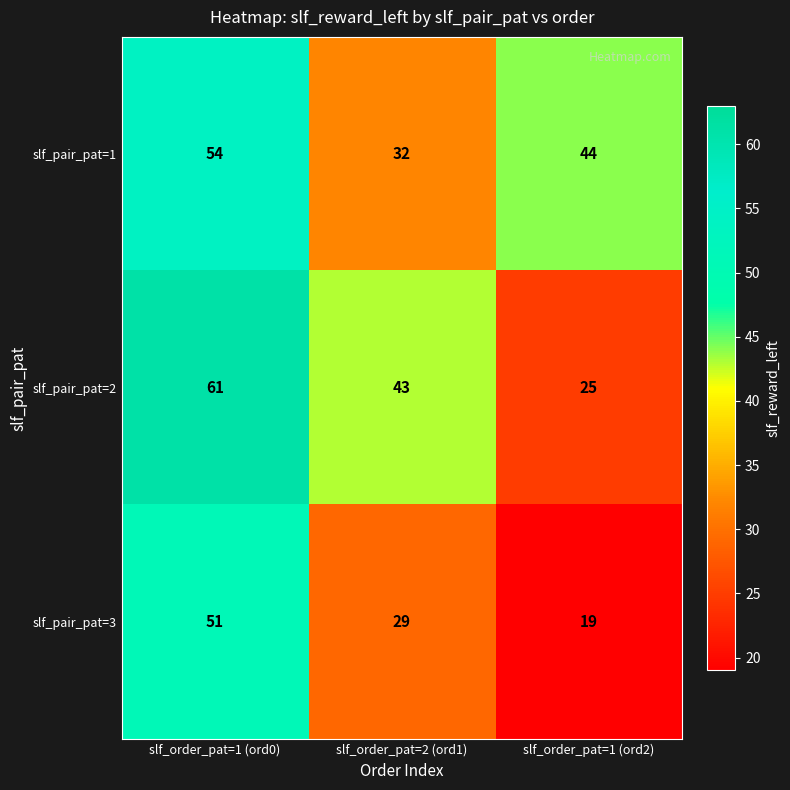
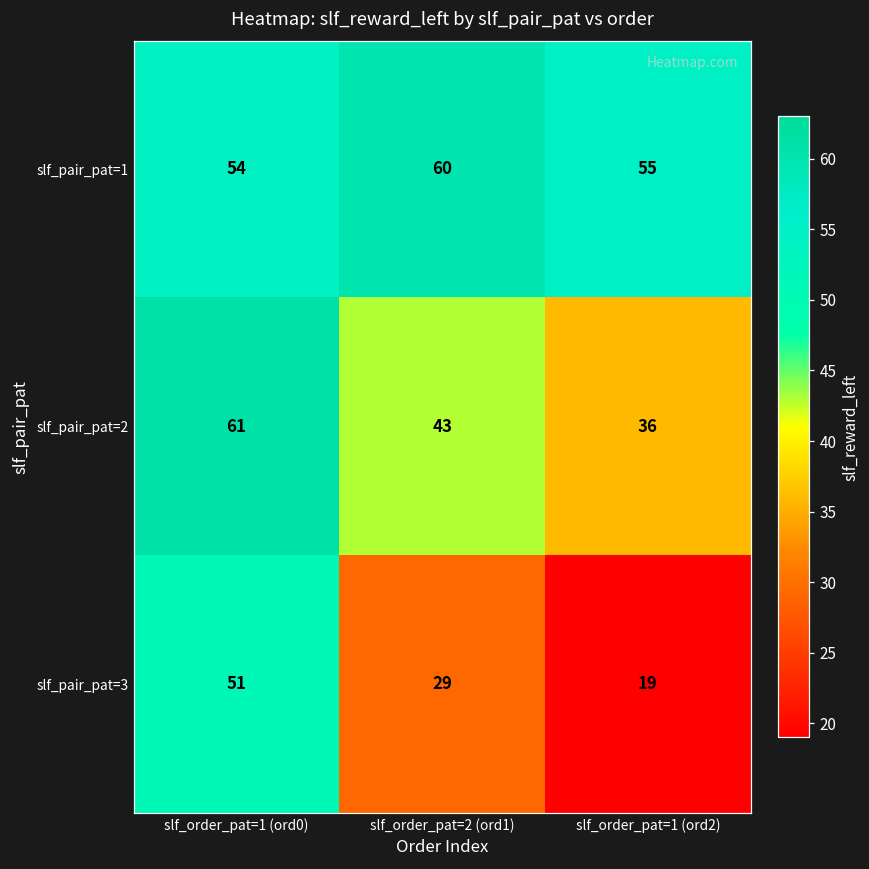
  {
    "slf_pair_pat=1": {
      "slf_order_pat=1 (ord0)": 54,
-     "slf_order_pat=2 (ord1)": 32,
-     "slf_order_pat=1 (ord2)": 44
+     "slf_order_pat=2 (ord1)": 60,
+     "slf_order_pat=1 (ord2)": 55
    },
    "slf_pair_pat=2": {
      "slf_order_pat=1 (ord0)": 61,
      "slf_order_pat=2 (ord1)": 43,
-     "slf_order_pat=1 (ord2)": 25
+     "slf_order_pat=1 (ord2)": 36
    },
    "slf_pair_pat=3": {
      "slf_order_pat=1 (ord0)": 51,
      "slf_order_pat=2 (ord1)": 29,
      "slf_order_pat=1 (ord2)": 19
    }
  }
